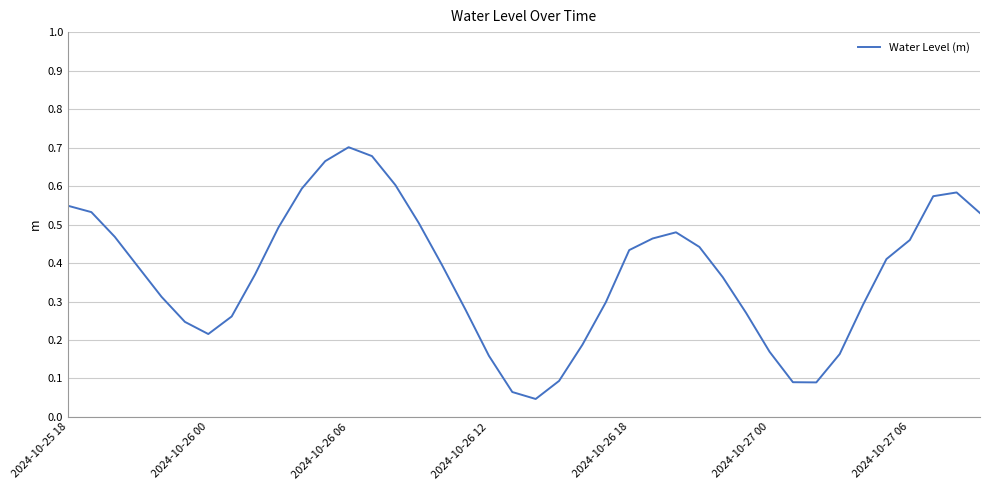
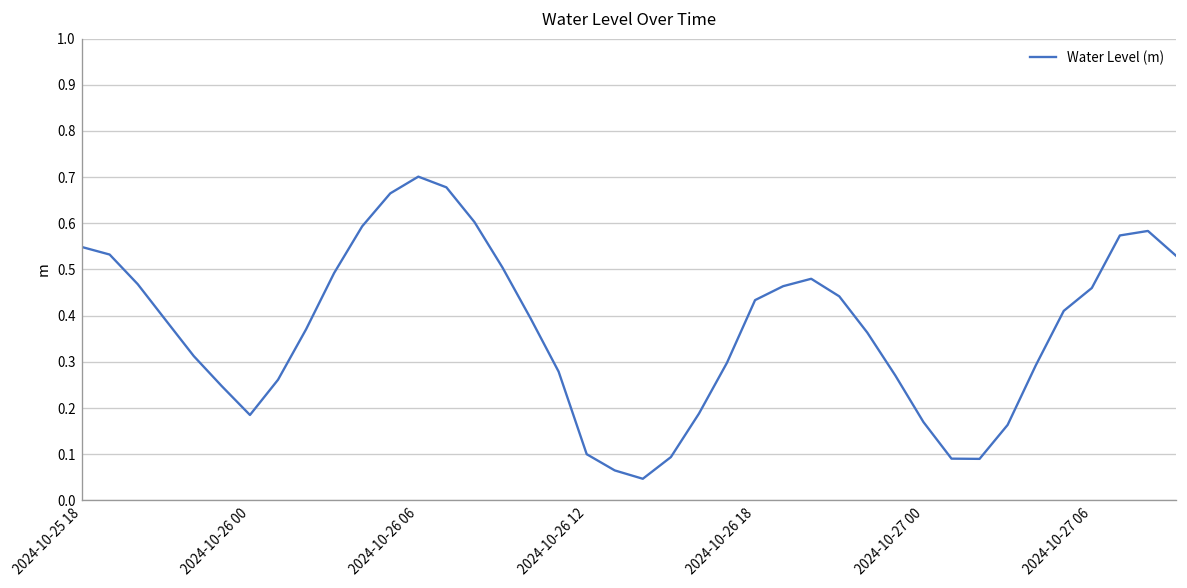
  {
    "2024-10-25 18": 0.55,
-   "2024-10-26 00": 0.22,
+   "2024-10-26 00": 0.18,
    "2024-10-26 06": 0.70,
-   "2024-10-26 12": 0.16,
+   "2024-10-26 12": 0.10,
    "2024-10-26 18": 0.43,
    "2024-10-27 00": 0.17,
    "2024-10-27 06": 0.46
  }
